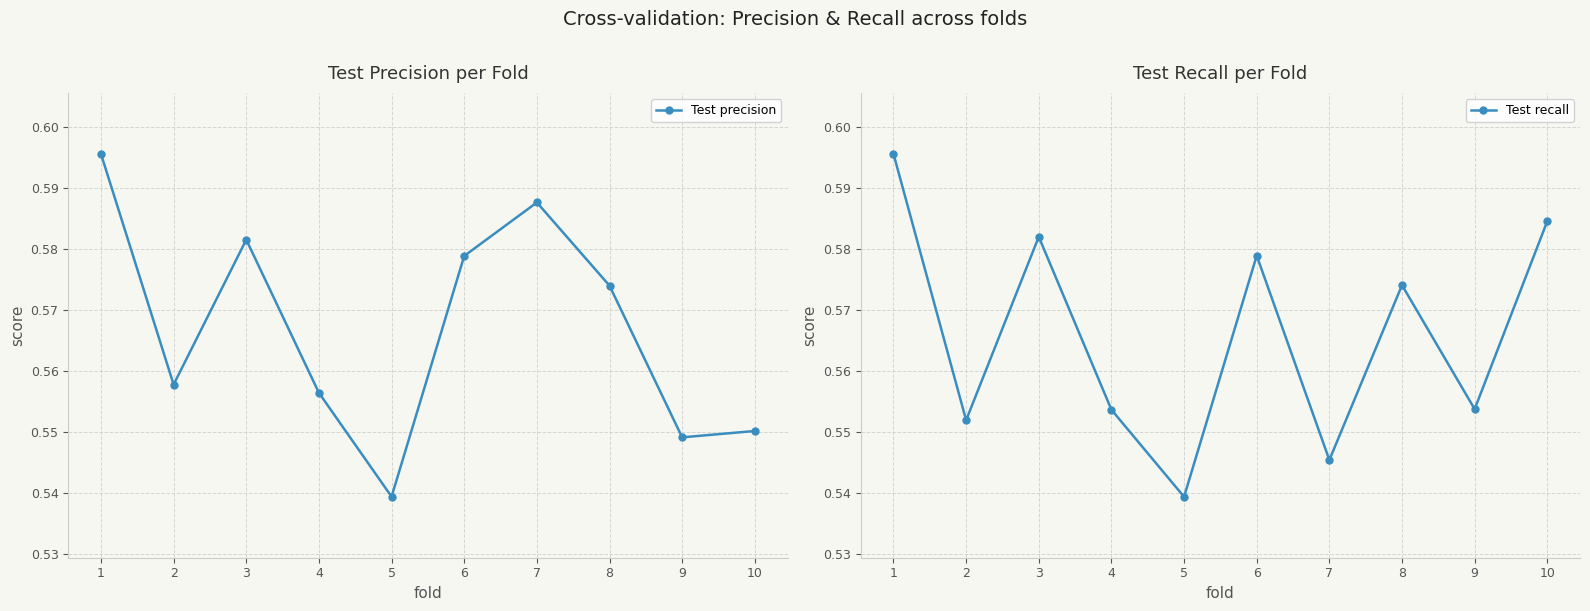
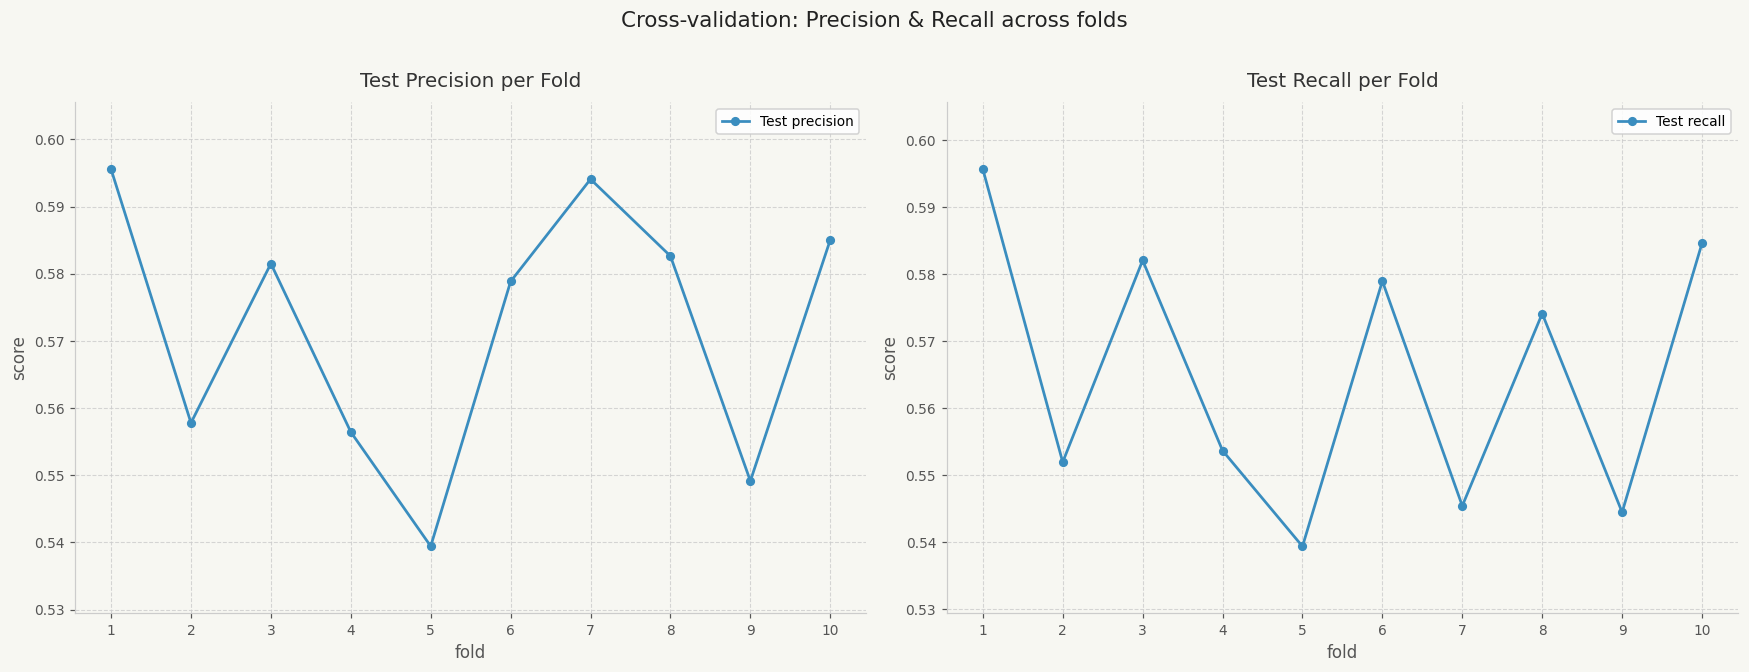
  {
    "Test Precision per Fold": {
      "1": 0.596,
      "2": 0.558,
      "3": 0.582,
      "4": 0.556,
      "5": 0.539,
      "6": 0.579,
-     "7": 0.588,
-     "8": 0.574,
+     "7": 0.594,
+     "8": 0.583,
      "9": 0.549,
-     "10": 0.550
+     "10": 0.585
    },
    "Test Recall per Fold": {
      "1": 0.596,
      "2": 0.552,
      "3": 0.582,
      "4": 0.554,
      "5": 0.539,
      "6": 0.579,
      "7": 0.545,
      "8": 0.574,
-     "9": 0.554,
+     "9": 0.544,
      "10": 0.585
    }
  }
